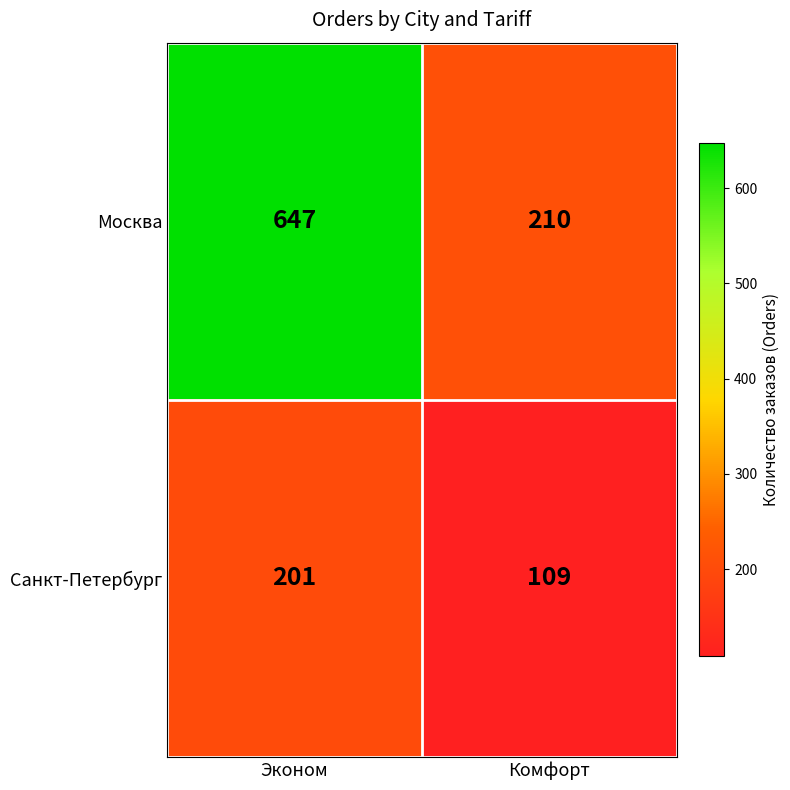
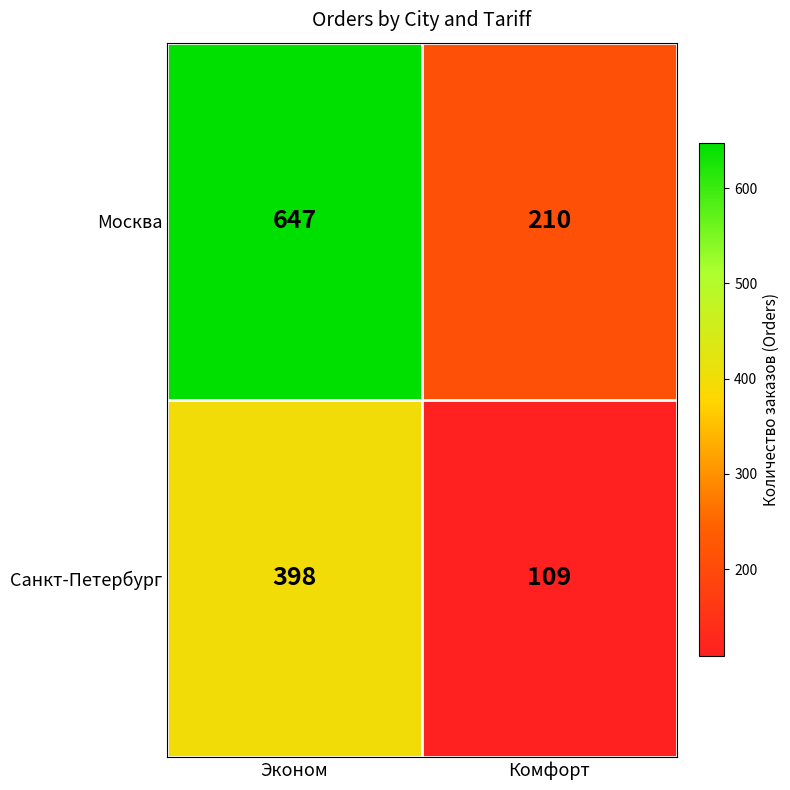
  {
    "Москва": {
      "Эконом": 647,
      "Комфорт": 210
    },
    "Санкт-Петербург": {
-     "Эконом": 201,
+     "Эконом": 398,
      "Комфорт": 109
    }
  }
